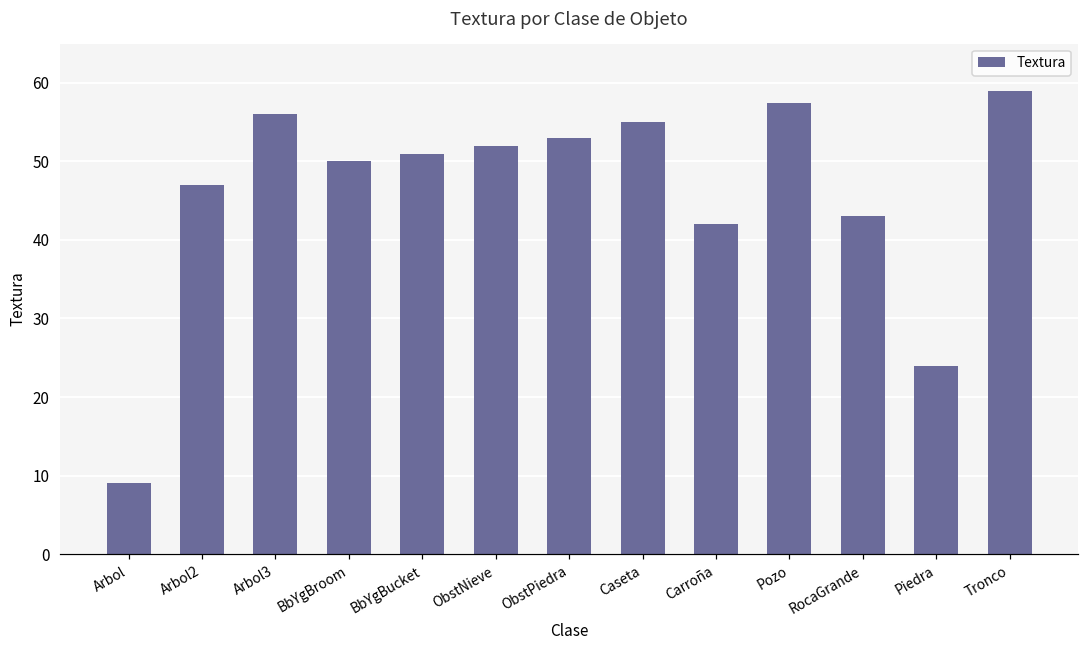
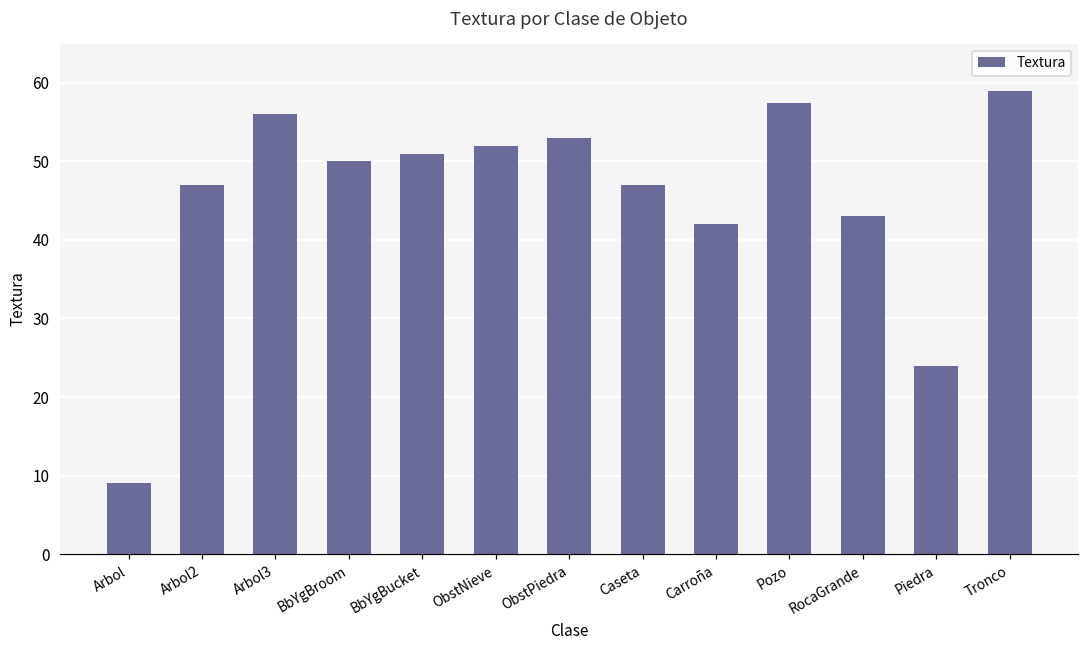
  {
    "Arbol": 9,
    "Arbol2": 47,
    "Arbol3": 56,
    "BbYgBroom": 50,
    "BbYgBucket": 51,
    "ObstNieve": 52,
    "ObstPiedra": 53,
-   "Caseta": 55,
+   "Caseta": 47,
    "Carroña": 42,
    "Pozo": 58,
    "RocaGrande": 43,
    "Piedra": 24,
    "Tronco": 59
  }
